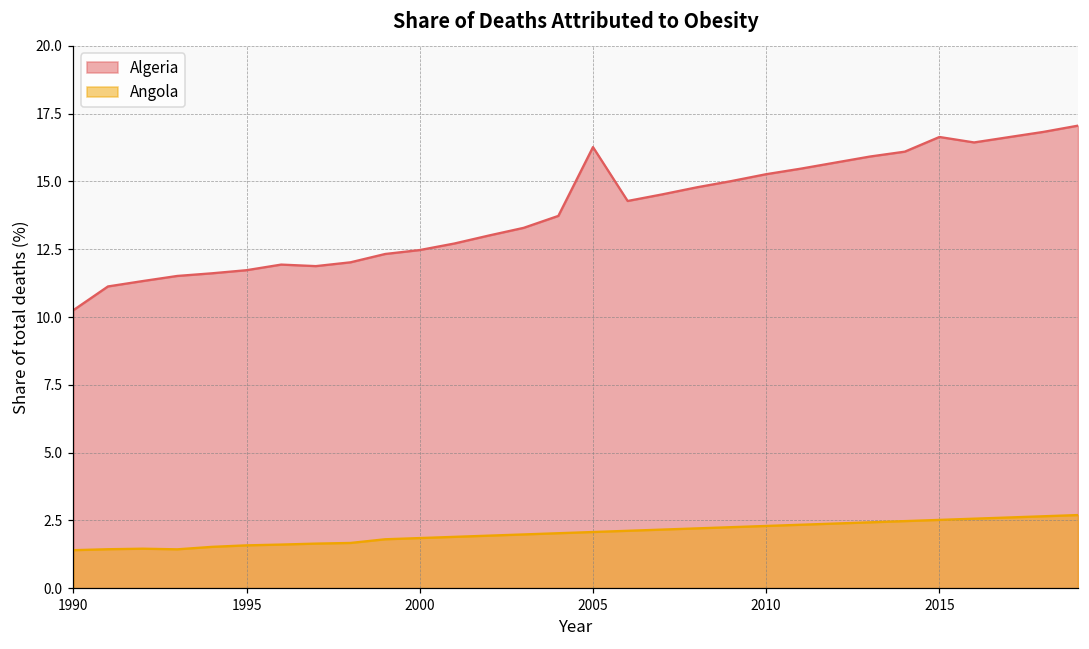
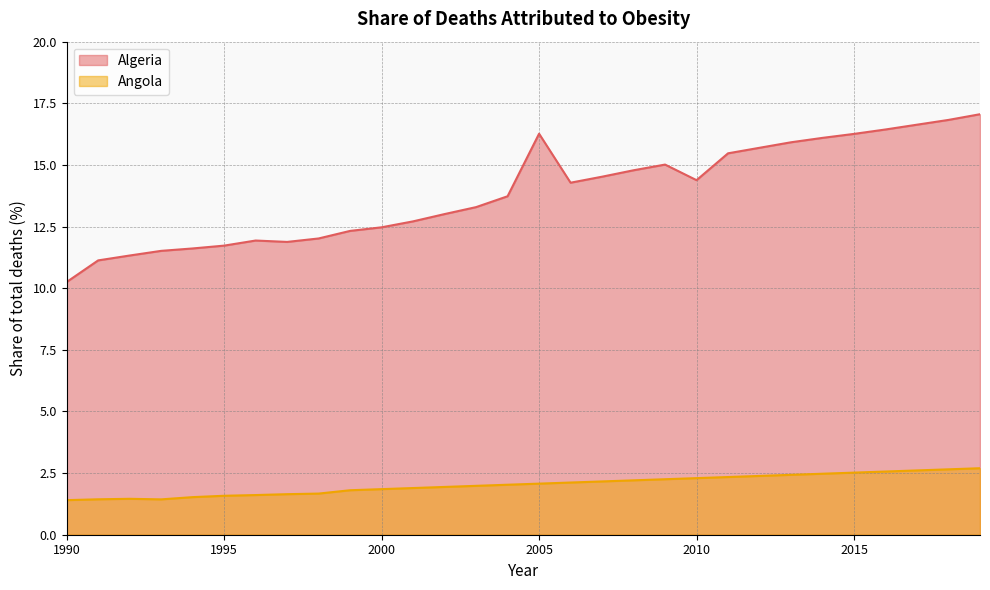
  {
    "Algeria": {
      "1990": 10.3,
      "1995": 11.7,
      "2000": 12.5,
      "2005": 16.3,
-     "2010": 15.3,
-     "2015": 16.6
+     "2010": 14.4,
+     "2015": 16.3
    },
    "Angola": {
      "1990": 1.4,
      "1995": 1.6,
      "2000": 1.8,
      "2005": 2.1,
      "2010": 2.3,
      "2015": 2.5
    }
  }
